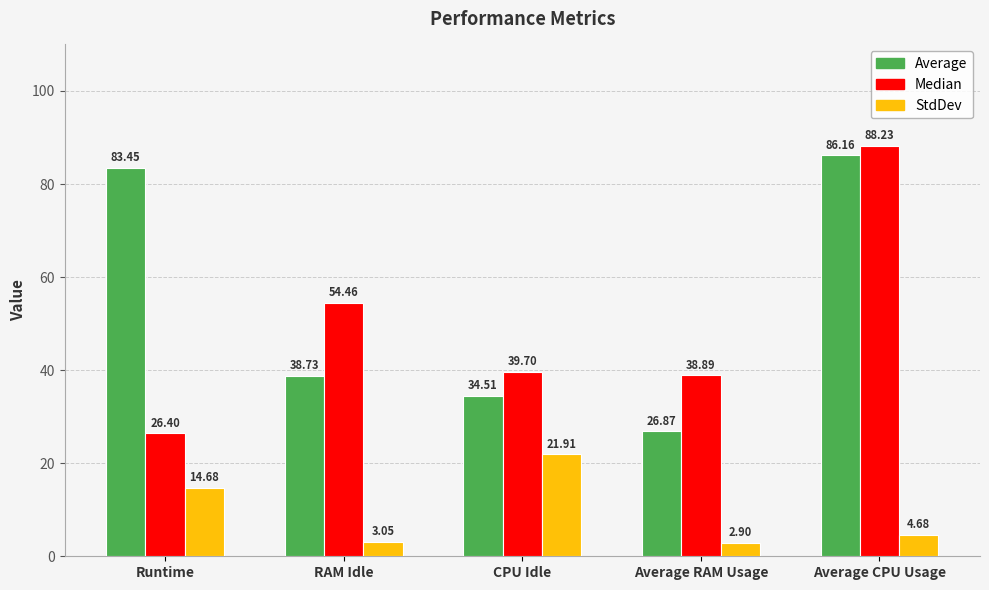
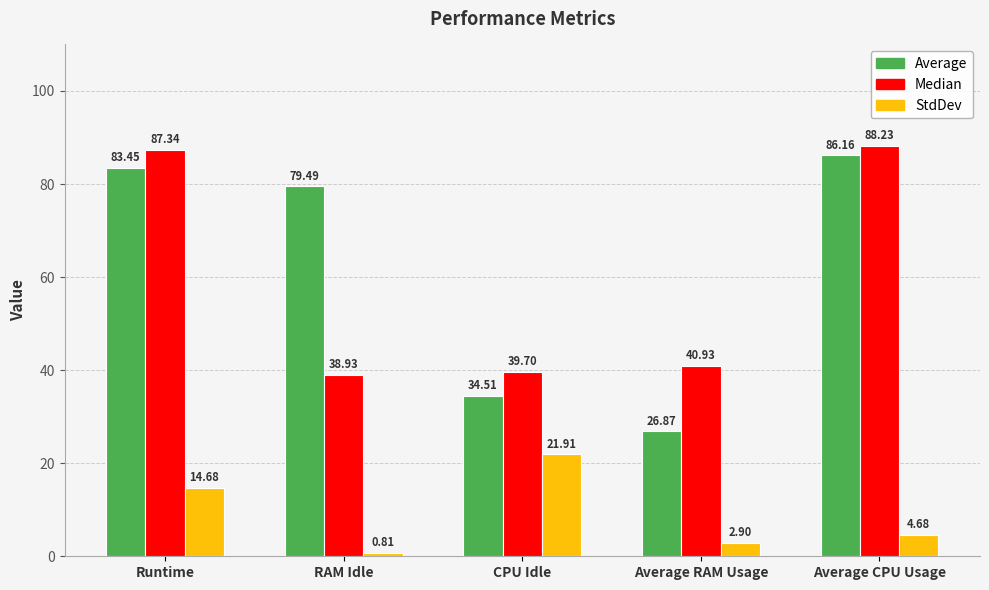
  {
    "Average": {
      "Runtime": 83.45,
-     "RAM Idle": 38.73,
+     "RAM Idle": 79.49,
      "CPU Idle": 34.51,
      "Average RAM Usage": 26.87,
      "Average CPU Usage": 86.16
    },
    "Median": {
-     "Runtime": 26.40,
-     "RAM Idle": 54.46,
+     "Runtime": 87.34,
+     "RAM Idle": 38.93,
      "CPU Idle": 39.70,
-     "Average RAM Usage": 38.89,
+     "Average RAM Usage": 40.93,
      "Average CPU Usage": 88.23
    },
    "StdDev": {
      "Runtime": 14.68,
-     "RAM Idle": 3.05,
+     "RAM Idle": 0.81,
      "CPU Idle": 21.91,
      "Average RAM Usage": 2.90,
      "Average CPU Usage": 4.68
    }
  }
